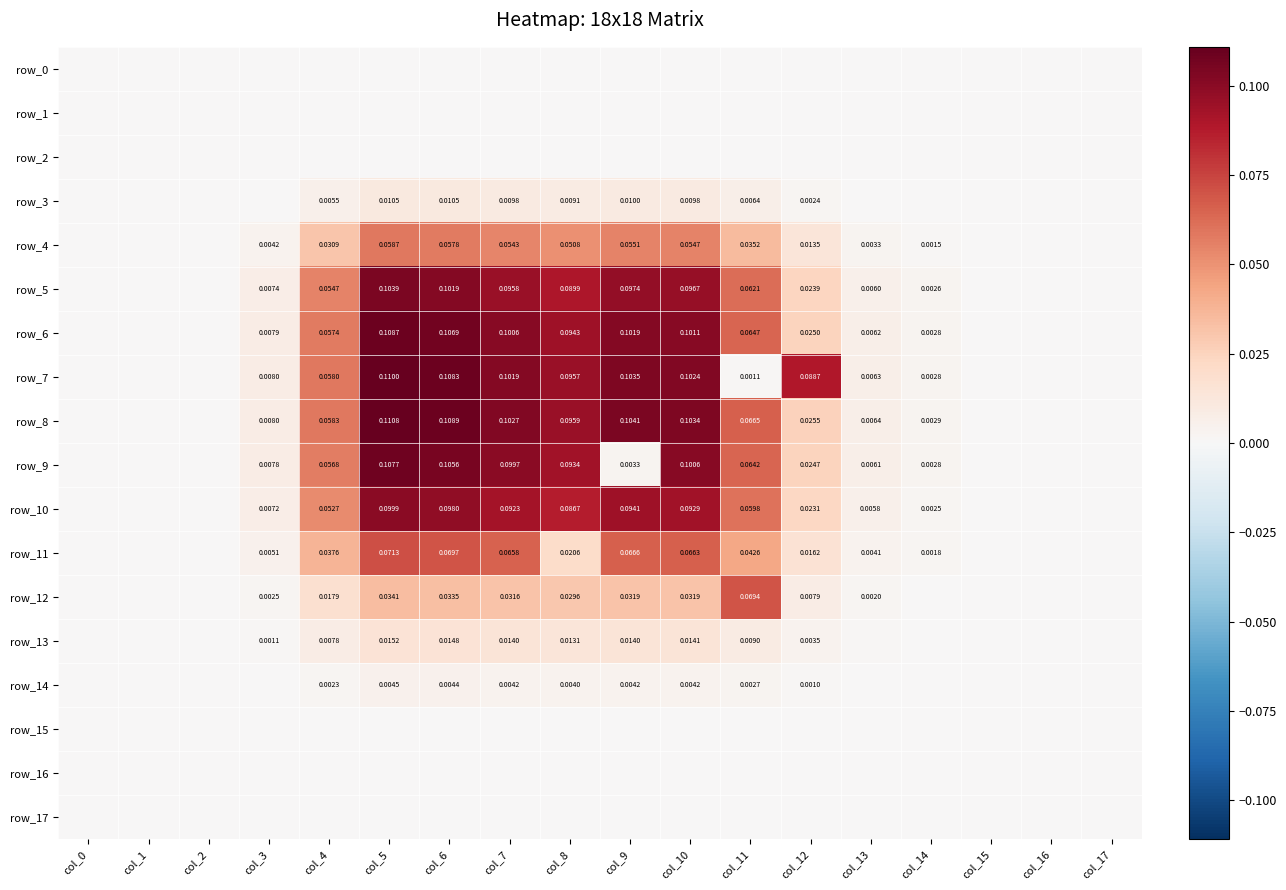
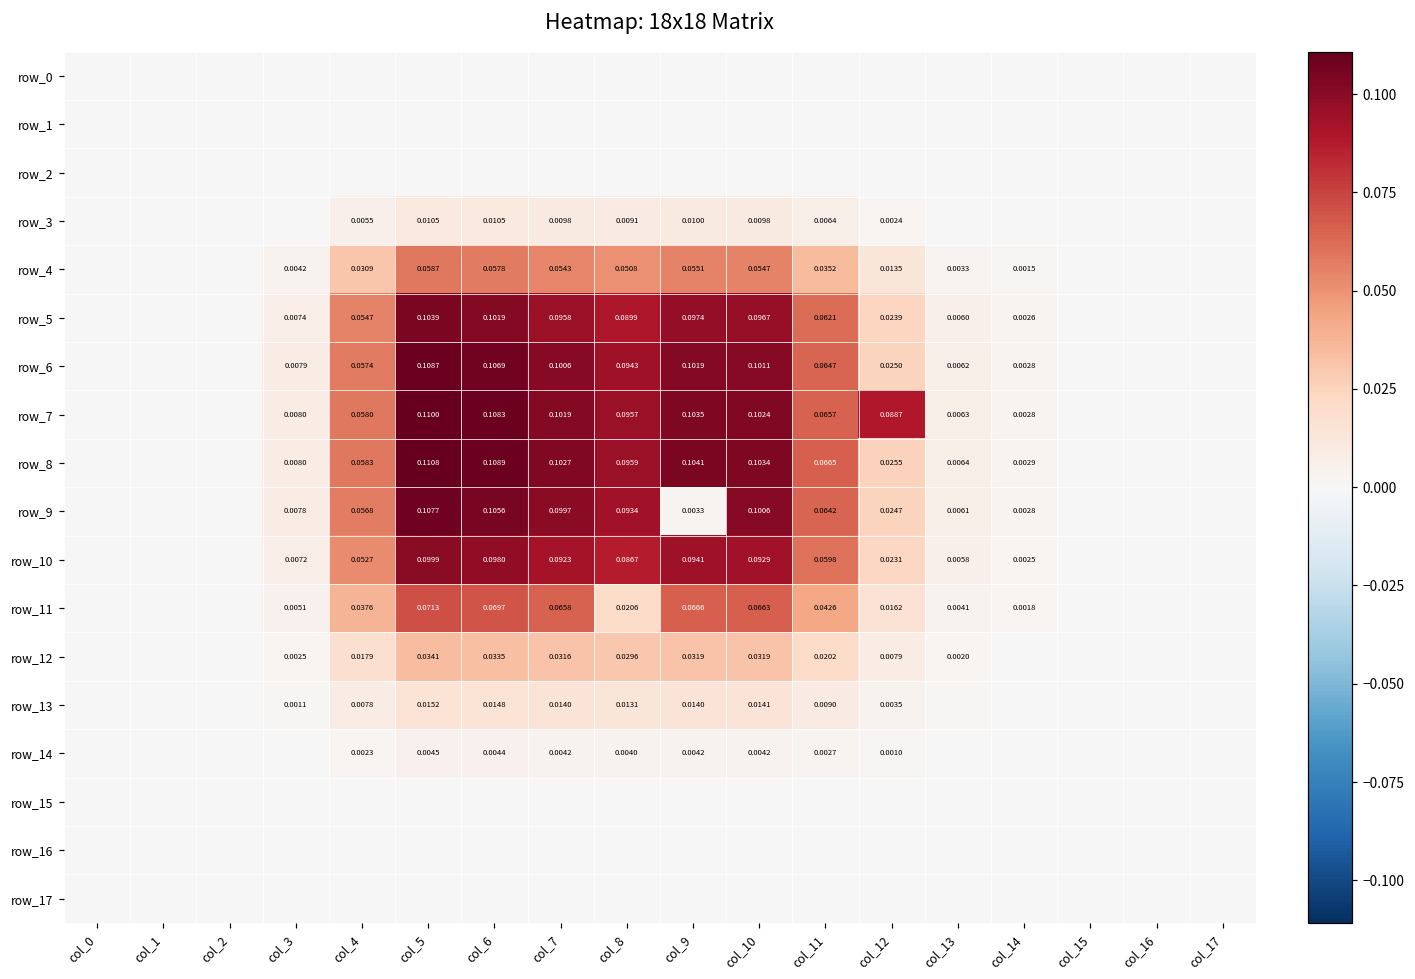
  {
    "row_3": {
      "col_4": 0.0055,
      "col_5": 0.0105,
      "col_6": 0.0105,
      "col_7": 0.0098,
      "col_8": 0.0091,
      "col_9": 0.0100,
      "col_10": 0.0098,
      "col_11": 0.0064,
      "col_12": 0.0024
    },
    "row_4": {
      "col_3": 0.0042,
      "col_4": 0.0309,
      "col_5": 0.0587,
      "col_6": 0.0578,
      "col_7": 0.0543,
      "col_8": 0.0508,
      "col_9": 0.0551,
      "col_10": 0.0547,
      "col_11": 0.0352,
      "col_12": 0.0135,
      "col_13": 0.0033,
      "col_14": 0.0015
    },
    "row_5": {
      "col_3": 0.0074,
      "col_4": 0.0547,
      "col_5": 0.1039,
      "col_6": 0.1019,
      "col_7": 0.0958,
      "col_8": 0.0899,
      "col_9": 0.0974,
      "col_10": 0.0967,
      "col_11": 0.0621,
      "col_12": 0.0239,
      "col_13": 0.0060,
      "col_14": 0.0026
    },
    "row_6": {
      "col_3": 0.0079,
      "col_4": 0.0574,
      "col_5": 0.1087,
      "col_6": 0.1069,
      "col_7": 0.1006,
      "col_8": 0.0943,
      "col_9": 0.1019,
      "col_10": 0.1011,
      "col_11": 0.0647,
      "col_12": 0.0250,
      "col_13": 0.0062,
      "col_14": 0.0028
    },
    "row_7": {
      "col_3": 0.0080,
      "col_4": 0.0580,
      "col_5": 0.1100,
      "col_6": 0.1083,
      "col_7": 0.1019,
      "col_8": 0.0957,
      "col_9": 0.1035,
      "col_10": 0.1024,
-     "col_11": 0.0011,
+     "col_11": 0.0657,
      "col_12": 0.0887,
      "col_13": 0.0063,
      "col_14": 0.0028
    },
    "row_8": {
      "col_3": 0.0080,
      "col_4": 0.0583,
      "col_5": 0.1108,
      "col_6": 0.1089,
      "col_7": 0.1027,
      "col_8": 0.0959,
      "col_9": 0.1041,
      "col_10": 0.1034,
      "col_11": 0.0665,
      "col_12": 0.0255,
      "col_13": 0.0064,
      "col_14": 0.0029
    },
    "row_9": {
      "col_3": 0.0078,
      "col_4": 0.0568,
      "col_5": 0.1077,
      "col_6": 0.1056,
      "col_7": 0.0997,
      "col_8": 0.0934,
      "col_9": 0.0033,
      "col_10": 0.1006,
      "col_11": 0.0642,
      "col_12": 0.0247,
      "col_13": 0.0061,
      "col_14": 0.0028
    },
    "row_10": {
      "col_3": 0.0072,
      "col_4": 0.0527,
      "col_5": 0.0999,
      "col_6": 0.0980,
      "col_7": 0.0923,
      "col_8": 0.0867,
      "col_9": 0.0941,
      "col_10": 0.0929,
      "col_11": 0.0598,
      "col_12": 0.0231,
      "col_13": 0.0058,
      "col_14": 0.0025
    },
    "row_11": {
      "col_3": 0.0051,
      "col_4": 0.0376,
      "col_5": 0.0713,
      "col_6": 0.0697,
      "col_7": 0.0658,
      "col_8": 0.0206,
      "col_9": 0.0666,
      "col_10": 0.0663,
      "col_11": 0.0426,
      "col_12": 0.0162,
      "col_13": 0.0041,
      "col_14": 0.0018
    },
    "row_12": {
      "col_3": 0.0025,
      "col_4": 0.0179,
      "col_5": 0.0341,
      "col_6": 0.0335,
      "col_7": 0.0316,
      "col_8": 0.0296,
      "col_9": 0.0319,
      "col_10": 0.0319,
-     "col_11": 0.0694,
+     "col_11": 0.0202,
      "col_12": 0.0079,
      "col_13": 0.0020
    },
    "row_13": {
      "col_3": 0.0011,
      "col_4": 0.0078,
      "col_5": 0.0152,
      "col_6": 0.0148,
      "col_7": 0.0140,
      "col_8": 0.0131,
      "col_9": 0.0140,
      "col_10": 0.0141,
      "col_11": 0.0090,
      "col_12": 0.0035
    },
    "row_14": {
      "col_4": 0.0023,
      "col_5": 0.0045,
      "col_6": 0.0044,
      "col_7": 0.0042,
      "col_8": 0.0040,
      "col_9": 0.0042,
      "col_10": 0.0042,
      "col_11": 0.0027,
      "col_12": 0.0010
    }
  }
